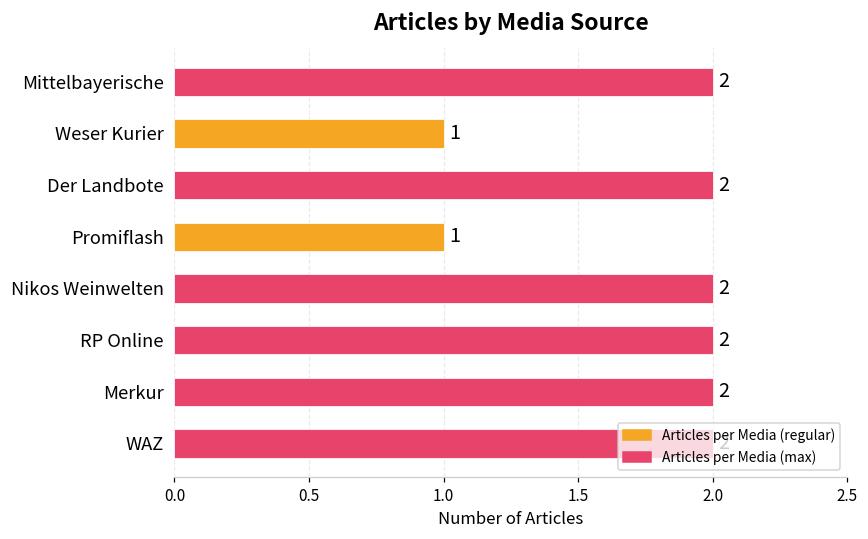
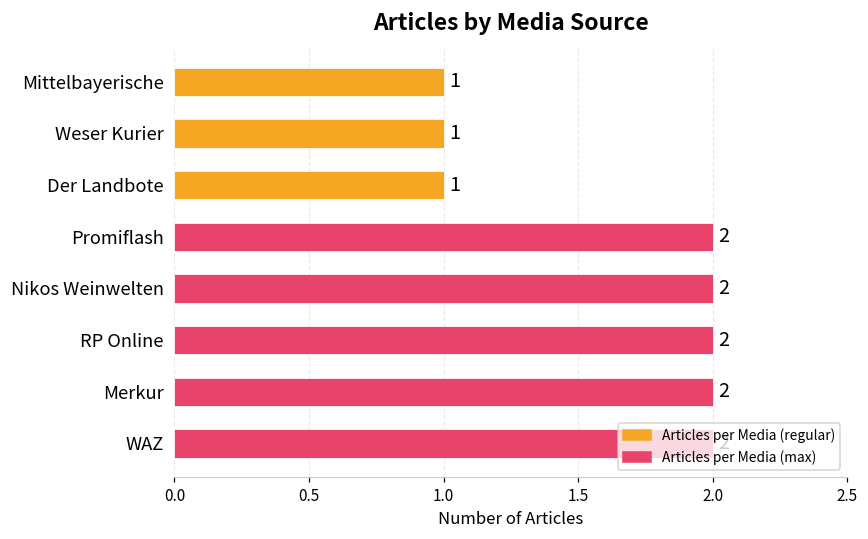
  {
-   "Mittelbayerische": 2,
+   "Mittelbayerische": 1,
    "Weser Kurier": 1,
-   "Der Landbote": 2,
-   "Promiflash": 1,
+   "Der Landbote": 1,
+   "Promiflash": 2,
    "Nikos Weinwelten": 2,
    "RP Online": 2,
    "Merkur": 2
  }
